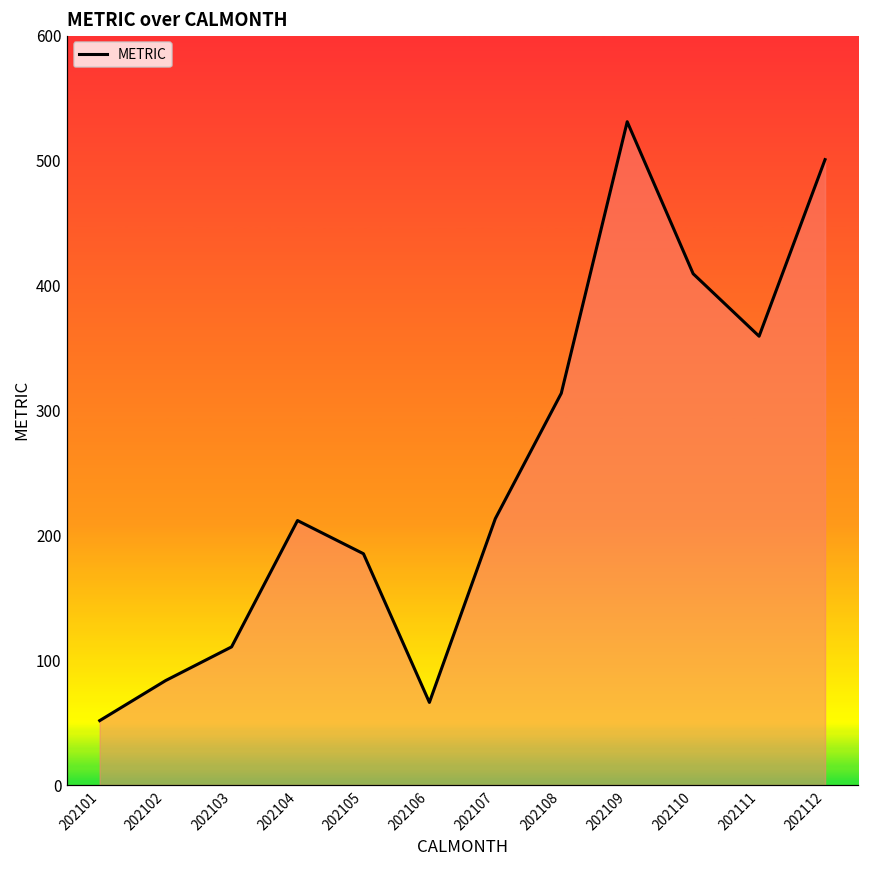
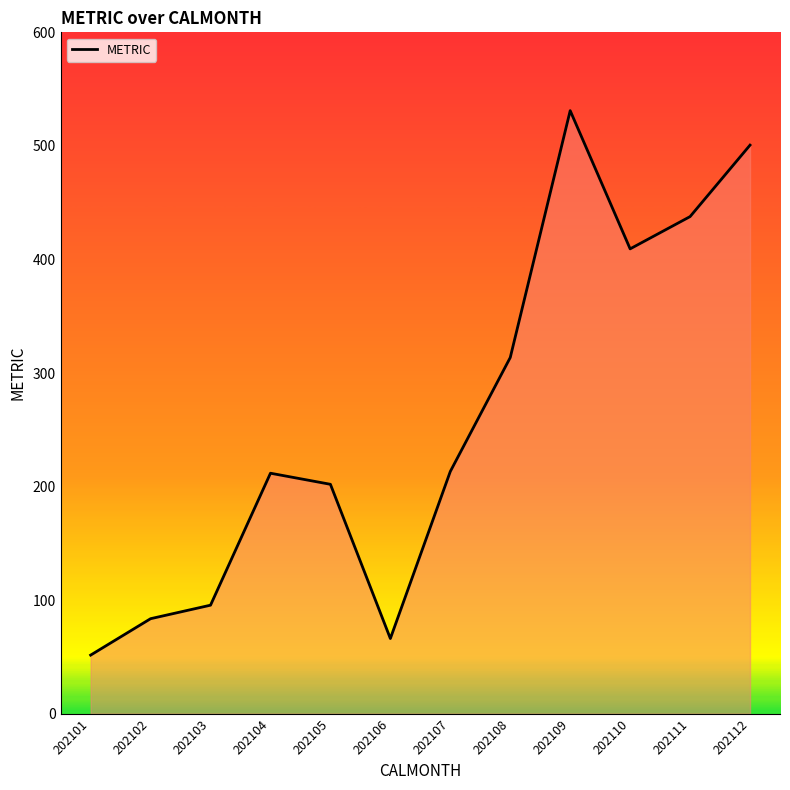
  {
    "202101": 52,
    "202102": 84,
-   "202103": 111,
+   "202103": 96,
    "202104": 212,
-   "202105": 185,
+   "202105": 202,
    "202106": 66,
    "202107": 213,
    "202108": 314,
    "202109": 531,
    "202110": 409,
-   "202111": 359,
+   "202111": 438,
    "202112": 501
  }
